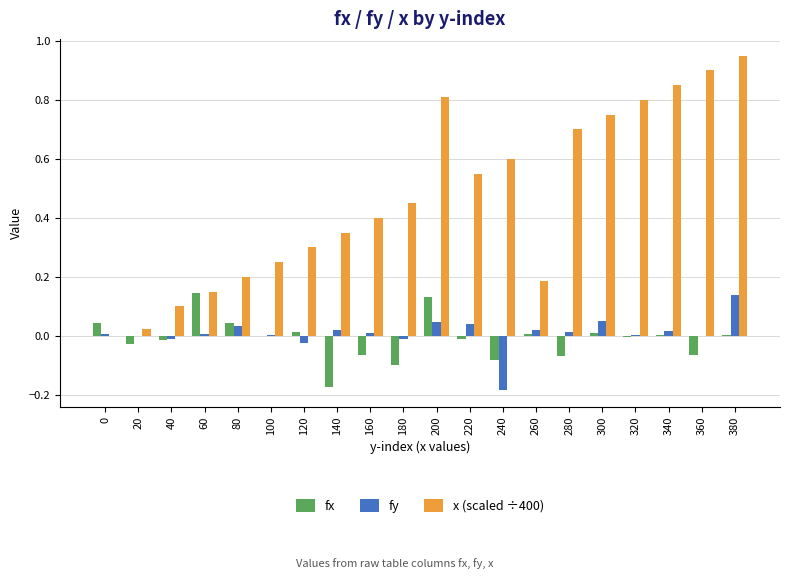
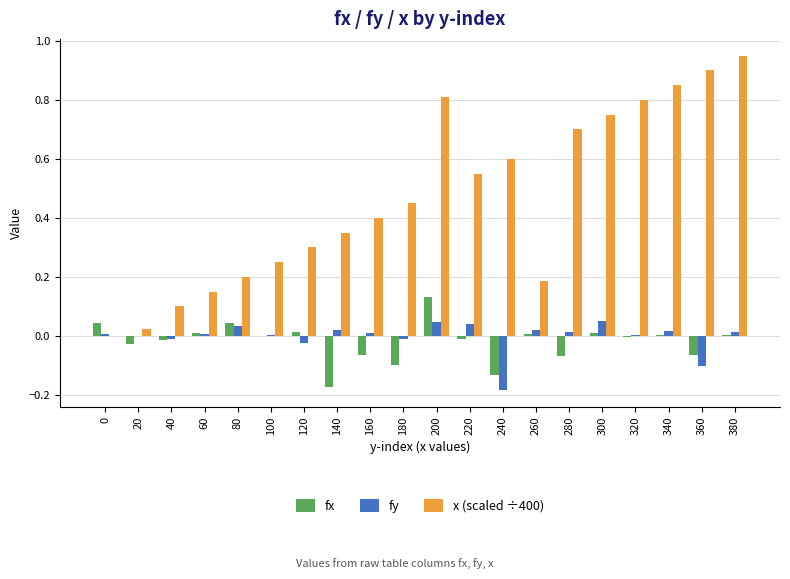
  {
    "fx": {
      "0": 0.04,
      "20": -0.03,
      "40": -0.01,
-     "60": 0.15,
+     "60": 0.01,
      "80": 0.04,
      "120": 0.01,
      "140": -0.17,
      "160": -0.07,
      "180": -0.10,
      "200": 0.13,
      "220": -0.01,
-     "240": -0.08,
+     "240": -0.13,
      "280": -0.07,
      "300": 0.01,
      "360": -0.06
    },
    "fy": {
      "40": -0.01,
      "80": 0.03,
      "120": -0.02,
      "140": 0.02,
      "160": 0.01,
      "180": -0.01,
      "200": 0.05,
      "220": 0.04,
      "240": -0.18,
      "260": 0.02,
      "280": 0.01,
      "300": 0.05,
      "340": 0.02,
-     "360": 0.00,
-     "380": 0.14
+     "360": -0.10,
+     "380": 0.01
    },
    "x (scaled ÷400)": {
      "0": 0.00,
      "20": 0.02,
      "40": 0.10,
      "60": 0.15,
      "80": 0.20,
      "100": 0.25,
      "120": 0.30,
      "140": 0.35,
      "160": 0.40,
      "180": 0.45,
      "200": 0.81,
      "220": 0.55,
      "240": 0.60,
      "260": 0.19,
      "280": 0.70,
      "300": 0.75,
      "320": 0.80,
      "340": 0.85,
      "360": 0.90,
      "380": 0.95
    }
  }
